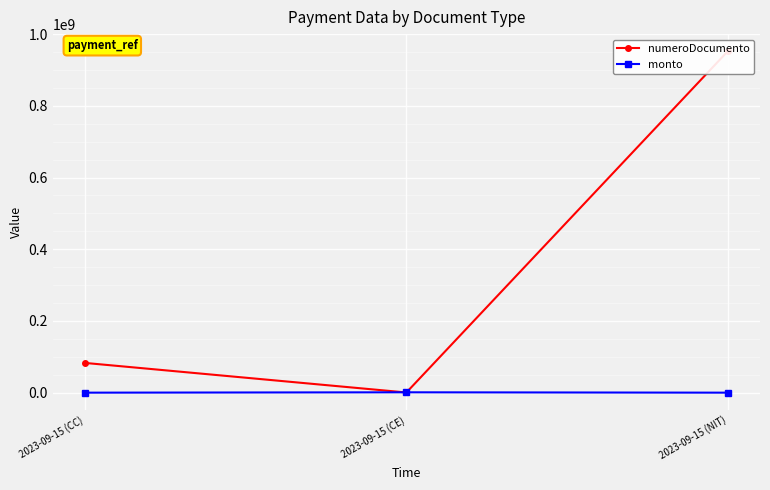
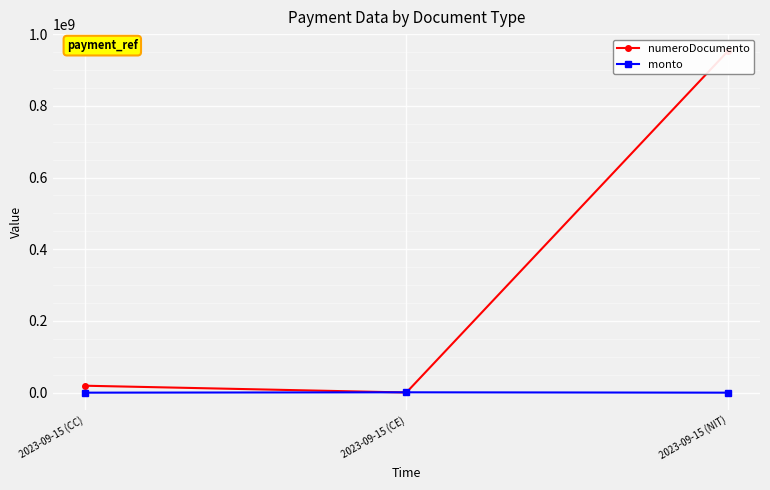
  {
    "numeroDocumento": {
-     "2023-09-15 (CC)": 80000000
+     "2023-09-15 (CC)": 20000000
    },
    "monto": {
      "2023-09-15 (CC)": 0,
      "2023-09-15 (NIT)": 0
    }
  }
